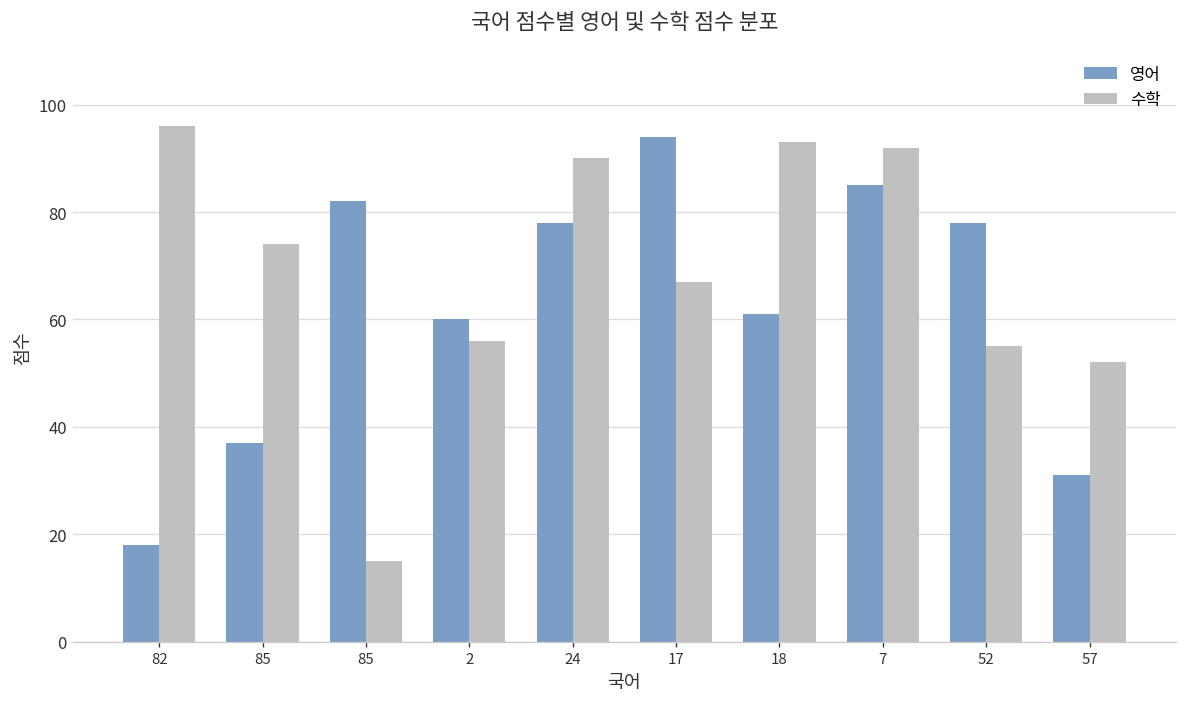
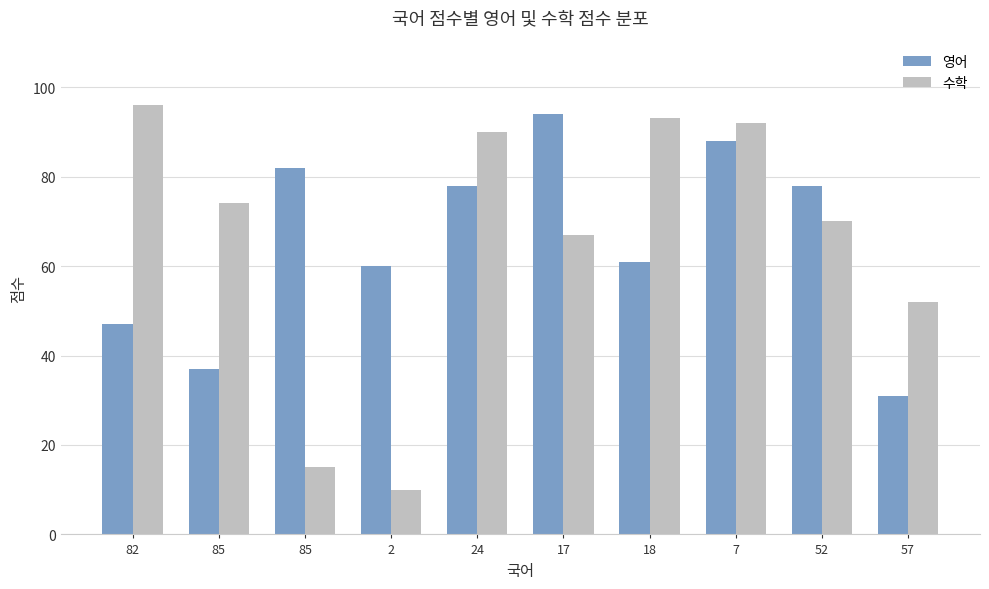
  {
    "영어": {
-     "82": 18,
+     "82": 47,
      "2": 60,
      "24": 78,
      "17": 94,
      "18": 61,
-     "7": 85,
+     "7": 88,
      "52": 78,
      "57": 31
    },
    "수학": {
      "82": 96,
-     "2": 56,
+     "2": 10,
      "24": 90,
      "17": 67,
      "18": 93,
      "7": 92,
-     "52": 55,
+     "52": 70,
      "57": 52
    }
  }
